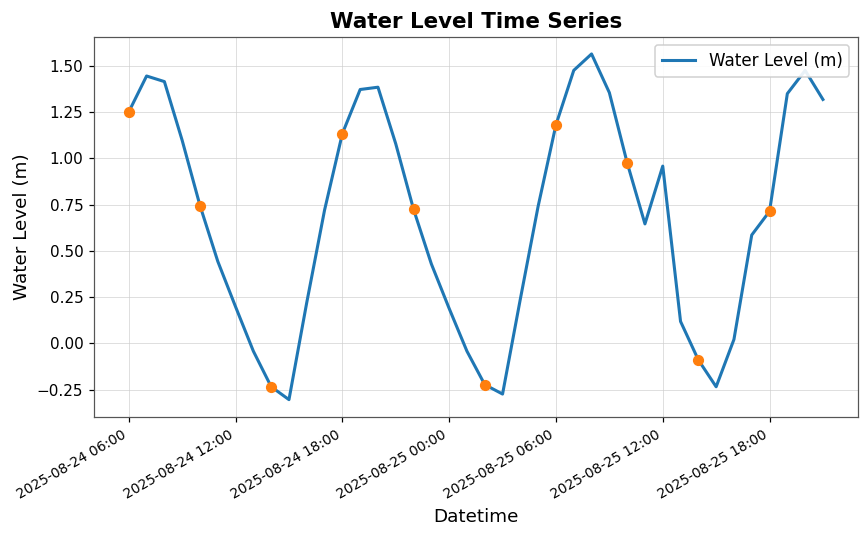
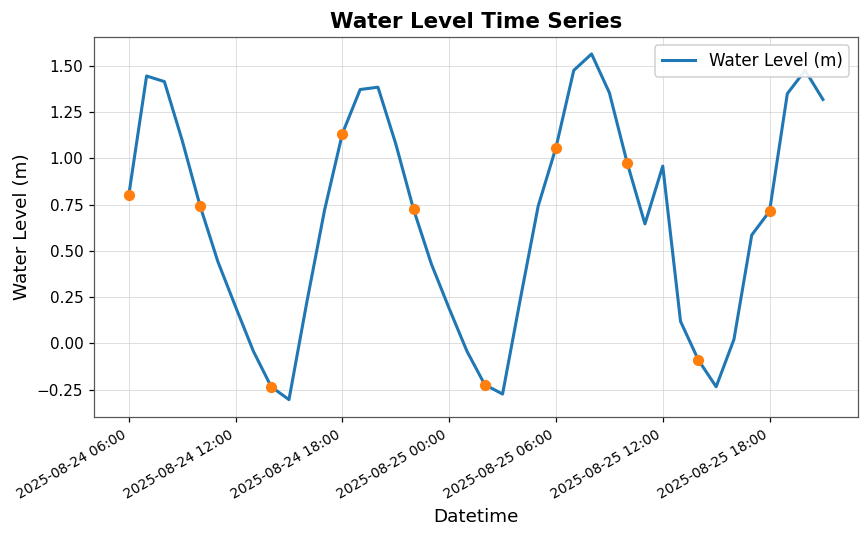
  {
    "Water Level (m)": {
-     "2025-08-24 06:00": 1.25,
+     "2025-08-24 06:00": 0.80,
      "2025-08-24 12:00": 0.20,
      "2025-08-25 00:00": 0.19,
-     "2025-08-25 06:00": 1.18,
+     "2025-08-25 06:00": 1.06,
      "2025-08-25 12:00": 0.96
    }
  }
